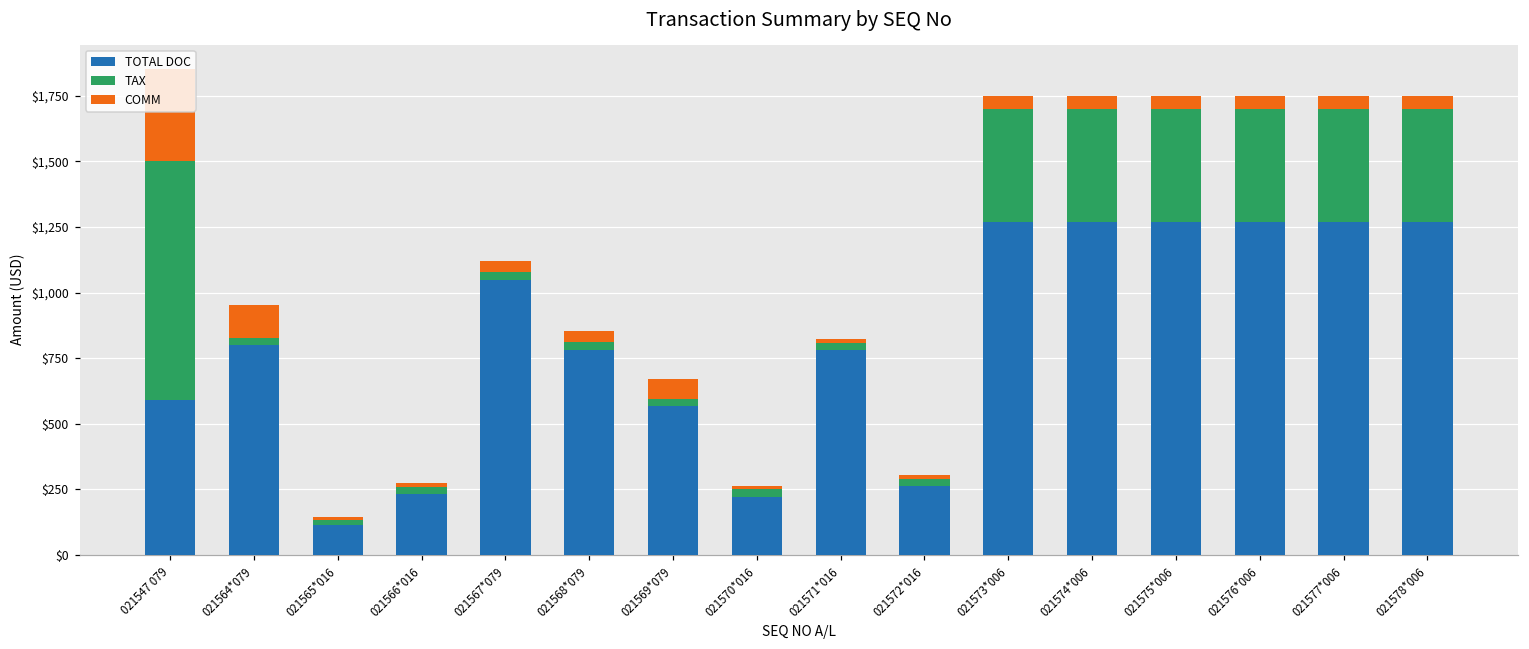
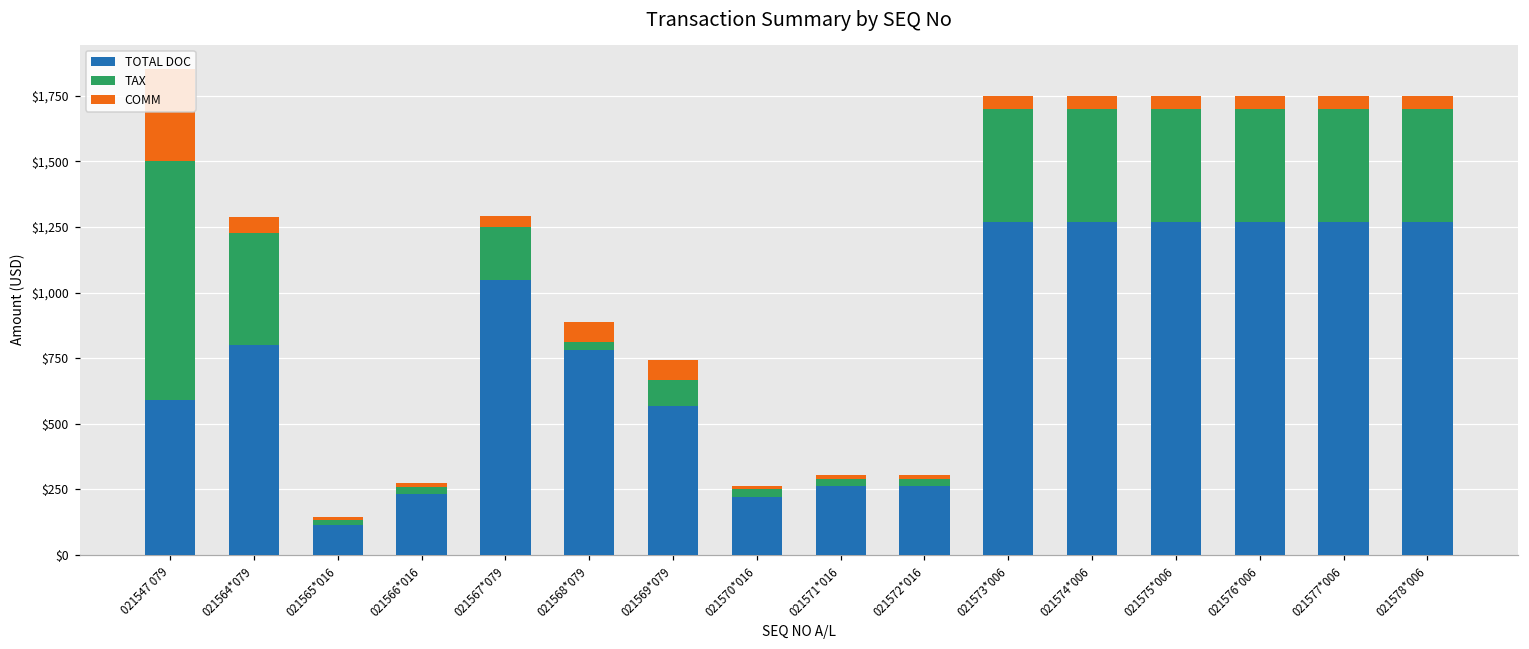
  {
    "TOTAL DOC": {
      "021547 079": "$590",
      "021564*079": "$800",
      "021565*016": "$110",
      "021566*016": "$230",
      "021567*079": "$1,050",
      "021568*079": "$780",
      "021569*079": "$570",
      "021570*016": "$220",
-     "021571*016": "$780",
+     "021571*016": "$260",
      "021572*016": "$260",
      "021573*006": "$1,270",
      "021574*006": "$1,270",
      "021575*006": "$1,270",
      "021576*006": "$1,270",
      "021577*006": "$1,270",
      "021578*006": "$1,270"
    },
    "TAX": {
      "021547 079": "$910",
-     "021564*079": "$30",
+     "021564*079": "$430",
      "021565*016": "$20",
      "021566*016": "$30",
-     "021567*079": "$30",
+     "021567*079": "$200",
      "021568*079": "$30",
-     "021569*079": "$30",
+     "021569*079": "$100",
      "021570*016": "$30",
      "021571*016": "$30",
      "021572*016": "$30",
      "021573*006": "$430",
      "021574*006": "$430",
      "021575*006": "$430",
      "021576*006": "$430",
      "021577*006": "$430",
      "021578*006": "$430"
    },
    "COMM": {
-     "021564*079": "$120",
+     "021564*079": "$60",
      "021565*016": "$10",
      "021566*016": "$10",
      "021567*079": "$40",
-     "021568*079": "$40",
+     "021568*079": "$80",
      "021569*079": "$80",
      "021570*016": "$10",
      "021571*016": "$10",
      "021572*016": "$10",
      "021573*006": "$50",
      "021574*006": "$50",
      "021575*006": "$50",
      "021576*006": "$50",
      "021577*006": "$50",
      "021578*006": "$50"
    }
  }
